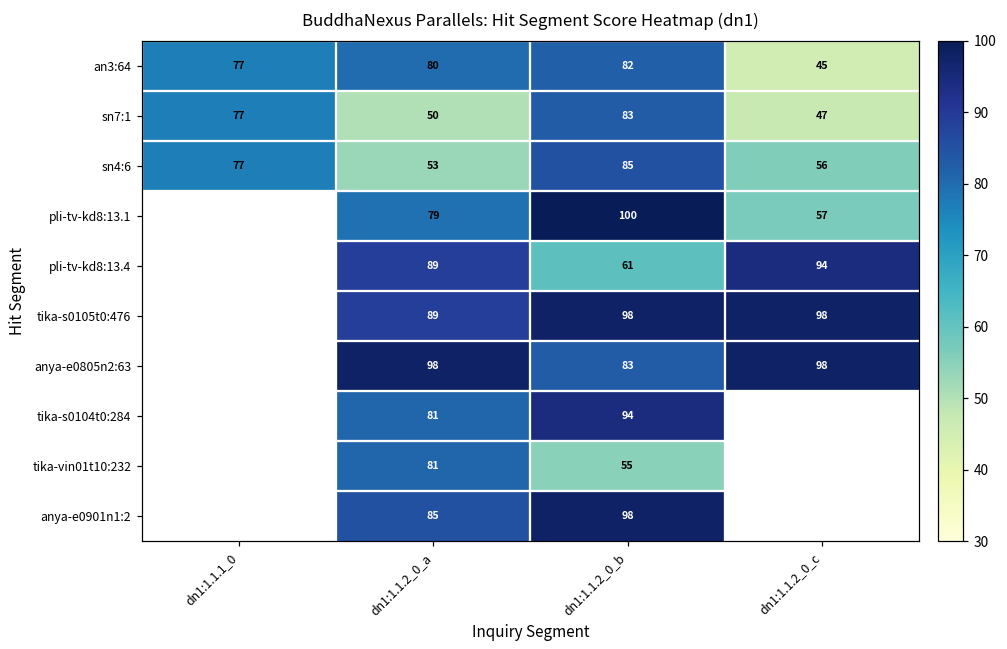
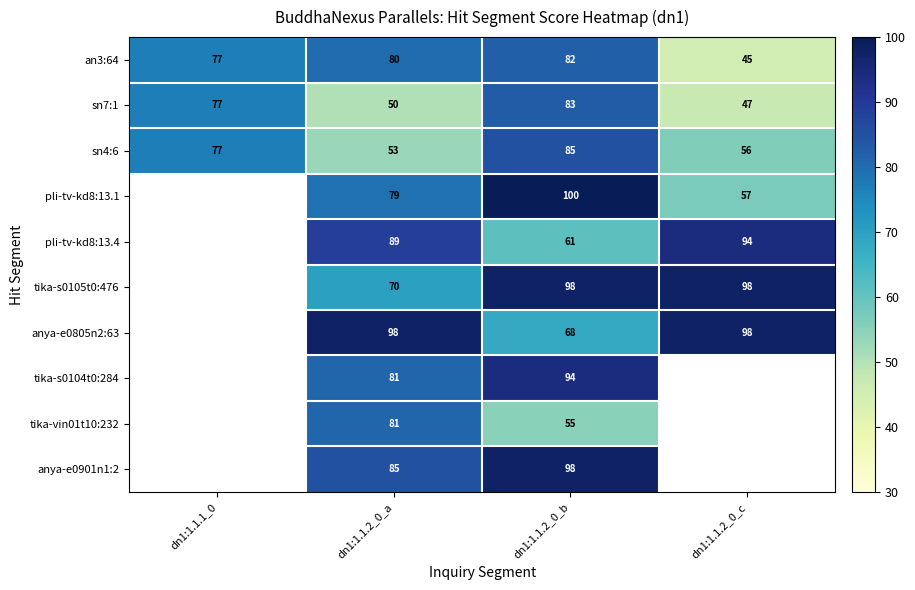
  {
    "an3:64": {
      "dn1:1.1.1_0": 77,
      "dn1:1.1.2_0_a": 80,
      "dn1:1.1.2_0_b": 82,
      "dn1:1.1.2_0_c": 45
    },
    "sn7:1": {
      "dn1:1.1.1_0": 77,
      "dn1:1.1.2_0_a": 50,
      "dn1:1.1.2_0_b": 83,
      "dn1:1.1.2_0_c": 47
    },
    "sn4:6": {
      "dn1:1.1.1_0": 77,
      "dn1:1.1.2_0_a": 53,
      "dn1:1.1.2_0_b": 85,
      "dn1:1.1.2_0_c": 56
    },
    "pli-tv-kd8:13.1": {
      "dn1:1.1.2_0_a": 79,
      "dn1:1.1.2_0_b": 100,
      "dn1:1.1.2_0_c": 57
    },
    "pli-tv-kd8:13.4": {
      "dn1:1.1.2_0_a": 89,
      "dn1:1.1.2_0_b": 61,
      "dn1:1.1.2_0_c": 94
    },
    "tika-s0105t0:476": {
-     "dn1:1.1.2_0_a": 89,
+     "dn1:1.1.2_0_a": 70,
      "dn1:1.1.2_0_b": 98,
      "dn1:1.1.2_0_c": 98
    },
    "anya-e0805n2:63": {
      "dn1:1.1.2_0_a": 98,
-     "dn1:1.1.2_0_b": 83,
+     "dn1:1.1.2_0_b": 68,
      "dn1:1.1.2_0_c": 98
    },
    "tika-s0104t0:284": {
      "dn1:1.1.2_0_a": 81,
      "dn1:1.1.2_0_b": 94
    },
    "tika-vin01t10:232": {
      "dn1:1.1.2_0_a": 81,
      "dn1:1.1.2_0_b": 55
    },
    "anya-e0901n1:2": {
      "dn1:1.1.2_0_a": 85,
      "dn1:1.1.2_0_b": 98
    }
  }
